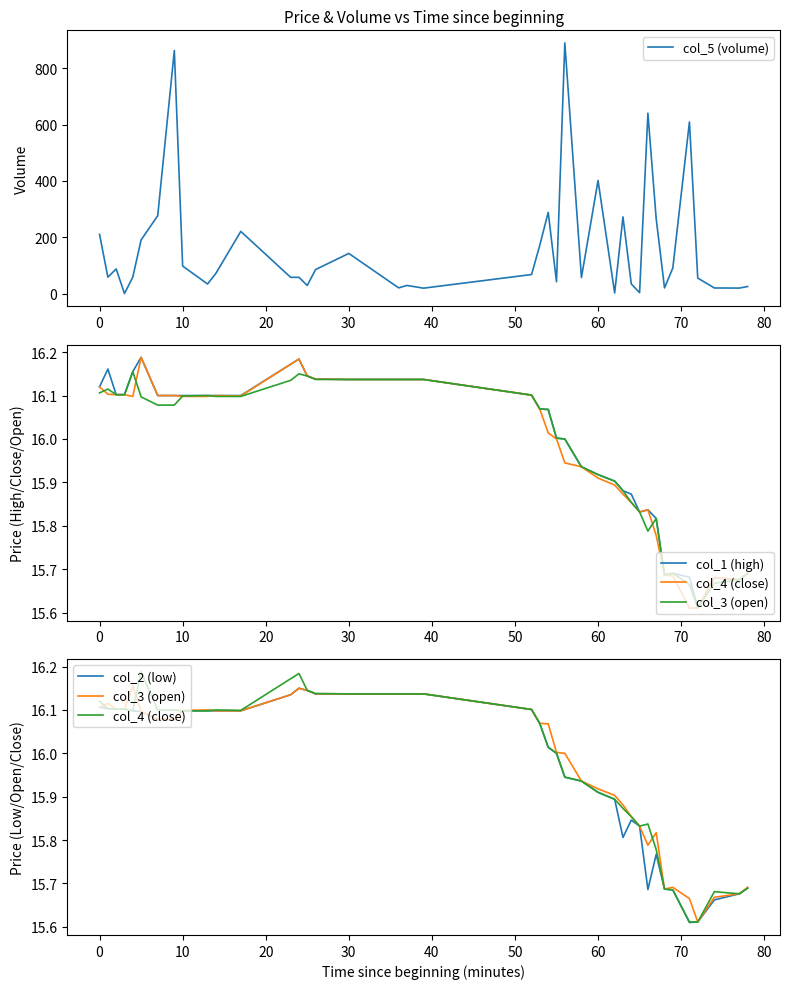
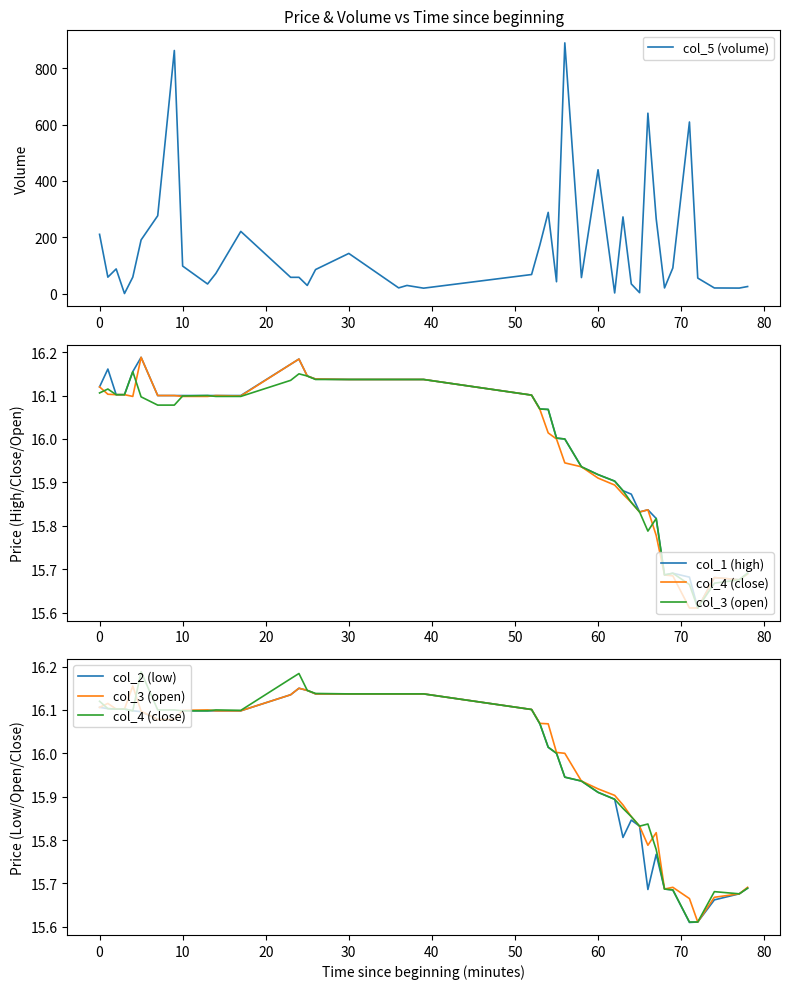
  {
    "Price & Volume vs Time since beginning": {
      "0": 210,
      "10": 100,
      "30": 140,
-     "60": 400
+     "60": 440
    }
  }
